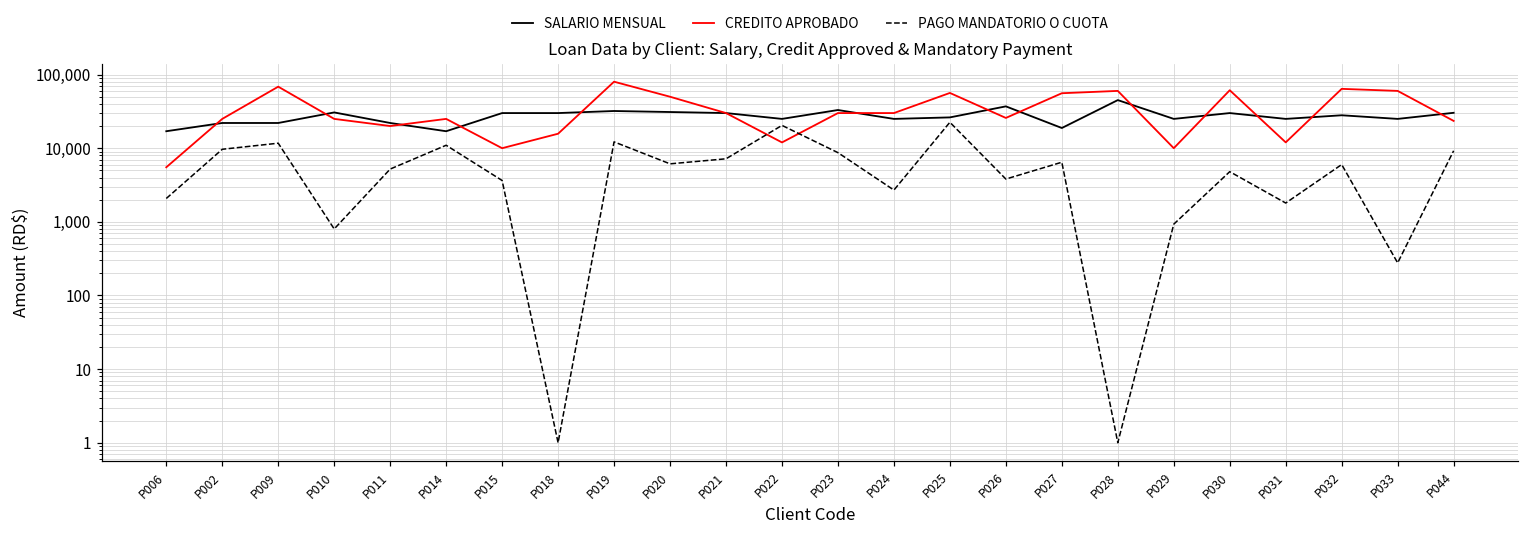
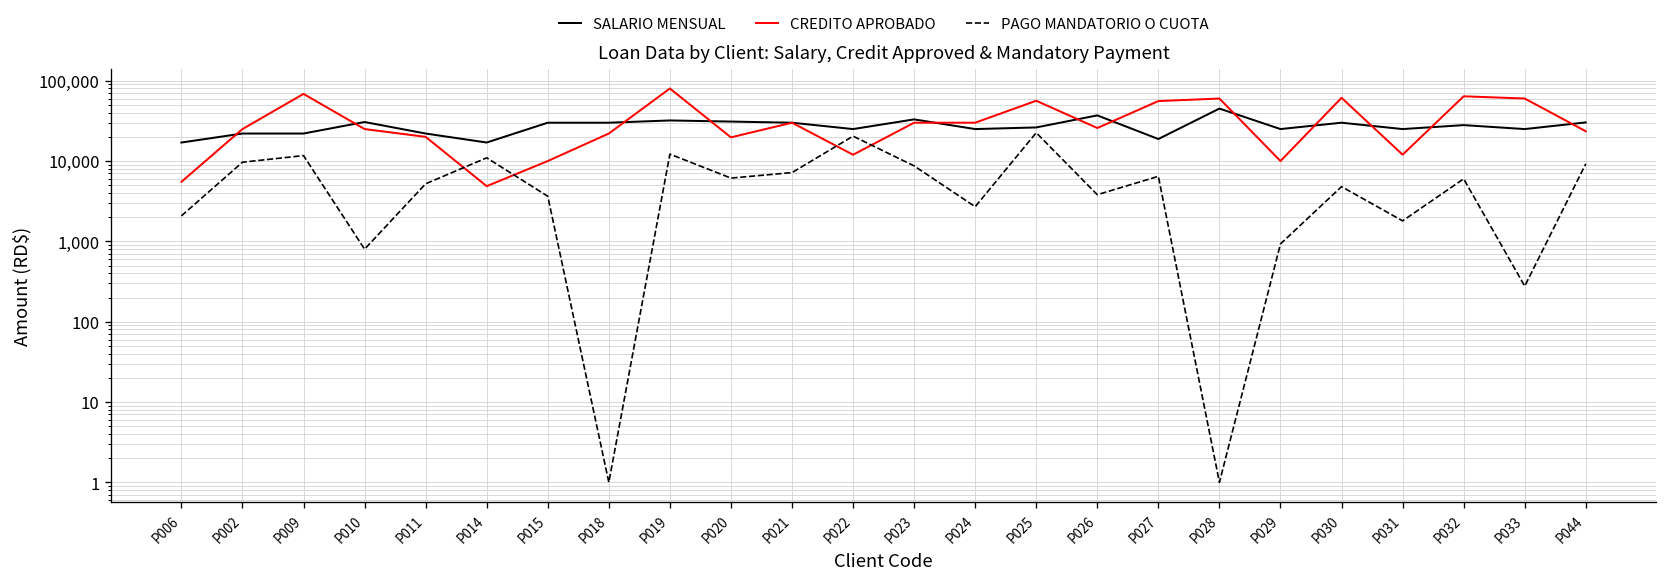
  {
    "CREDITO APROBADO": {
      "P006": "6,000",
      "P002": "25,000",
      "P009": "70,000",
      "P010": "25,000",
      "P011": "20,000",
-     "P014": "25,000",
+     "P014": "5,000",
      "P015": "10,000",
-     "P018": "16,000",
+     "P018": "22,000",
      "P019": "80,000",
-     "P020": "50,000",
+     "P020": "20,000",
      "P022": "12,000",
      "P023": "30,000",
      "P024": "30,000",
      "P025": "60,000",
      "P026": "26,000",
      "P027": "60,000",
      "P028": "60,000",
      "P029": "10,000",
      "P030": "60,000",
      "P031": "12,000",
      "P032": "60,000",
      "P033": "60,000",
      "P044": "23,000"
    }
  }
